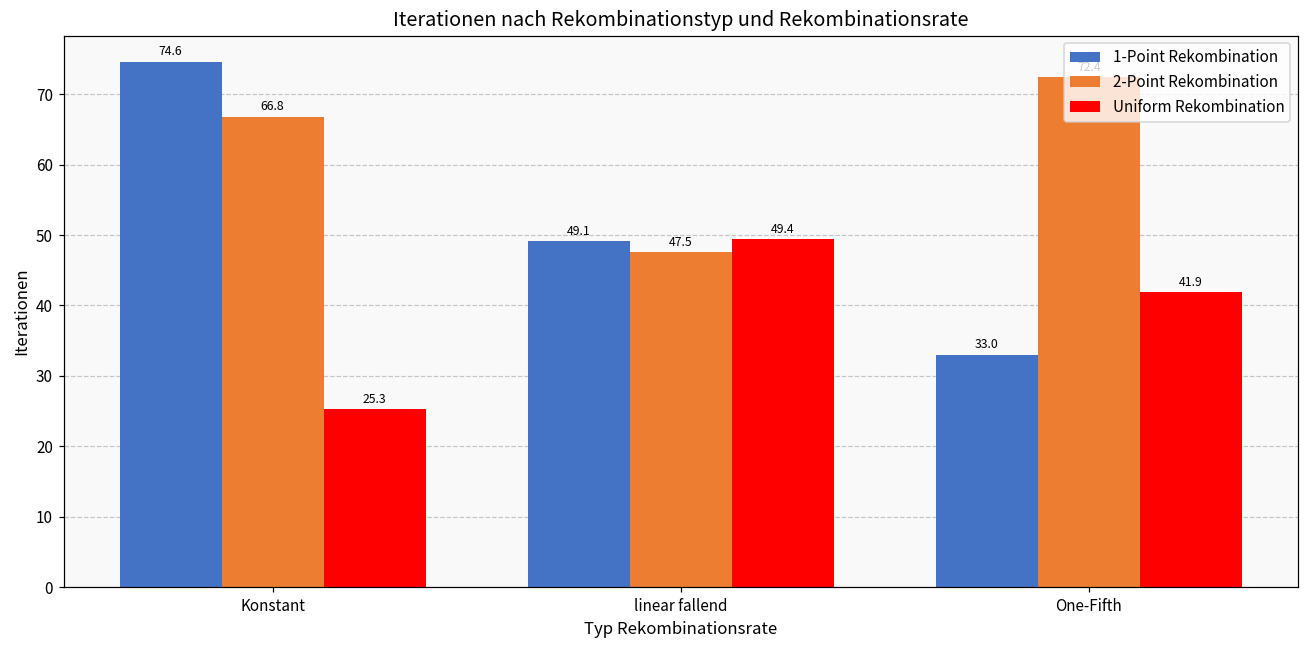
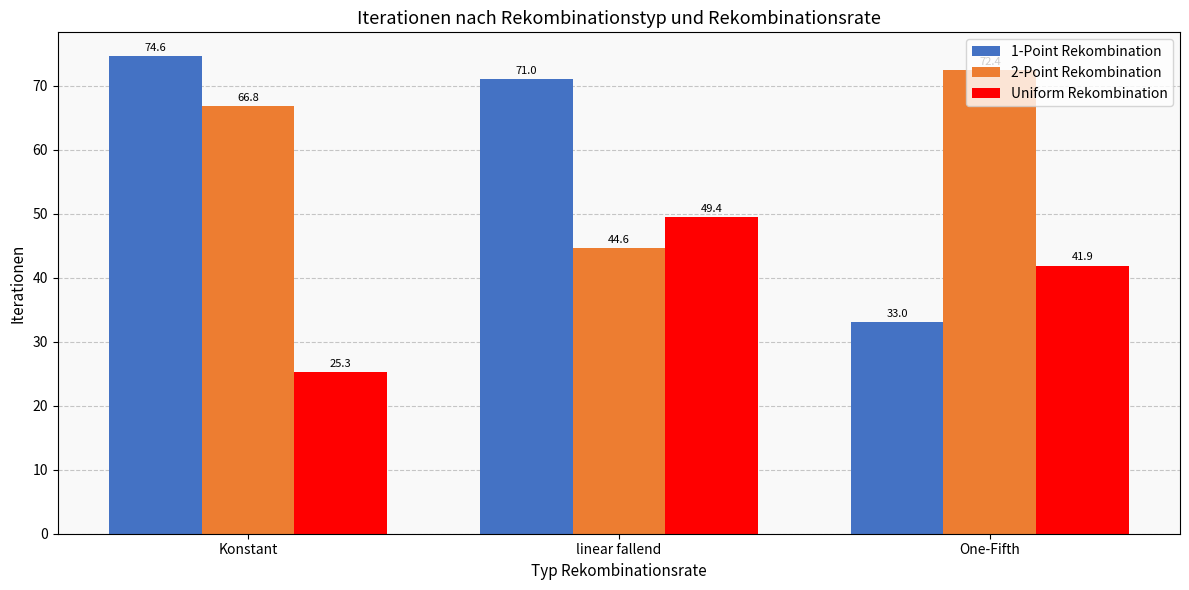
  {
    "1-Point Rekombination": {
      "Konstant": 74.6,
-     "linear fallend": 49.1,
+     "linear fallend": 71.0,
      "One-Fifth": 33.0
    },
    "2-Point Rekombination": {
      "Konstant": 66.8,
-     "linear fallend": 47.5
+     "linear fallend": 44.6
    },
    "Uniform Rekombination": {
      "Konstant": 25.3,
      "linear fallend": 49.4,
      "One-Fifth": 41.9
    }
  }
